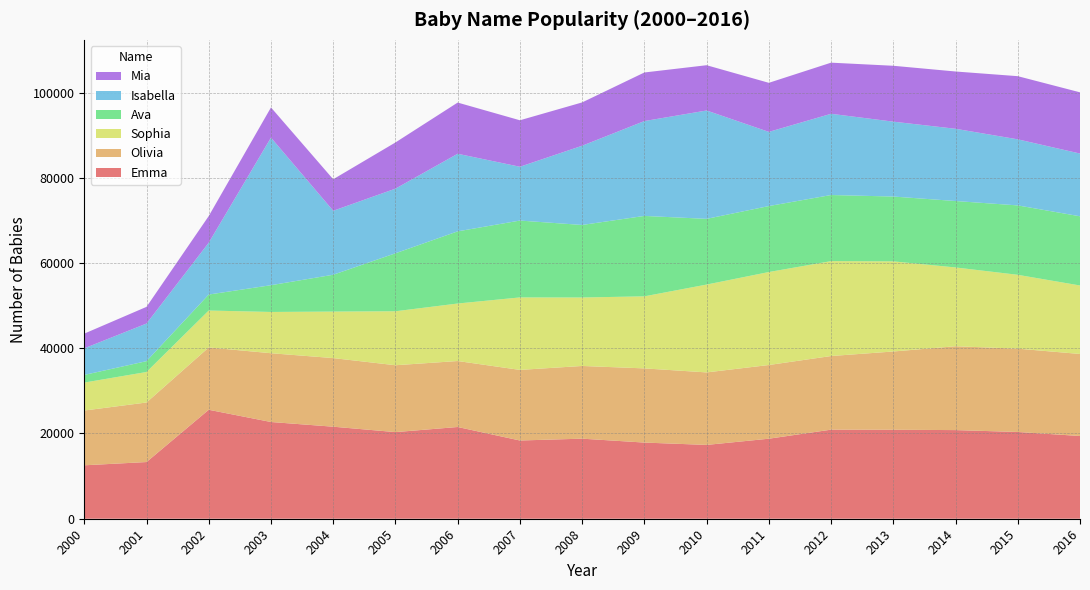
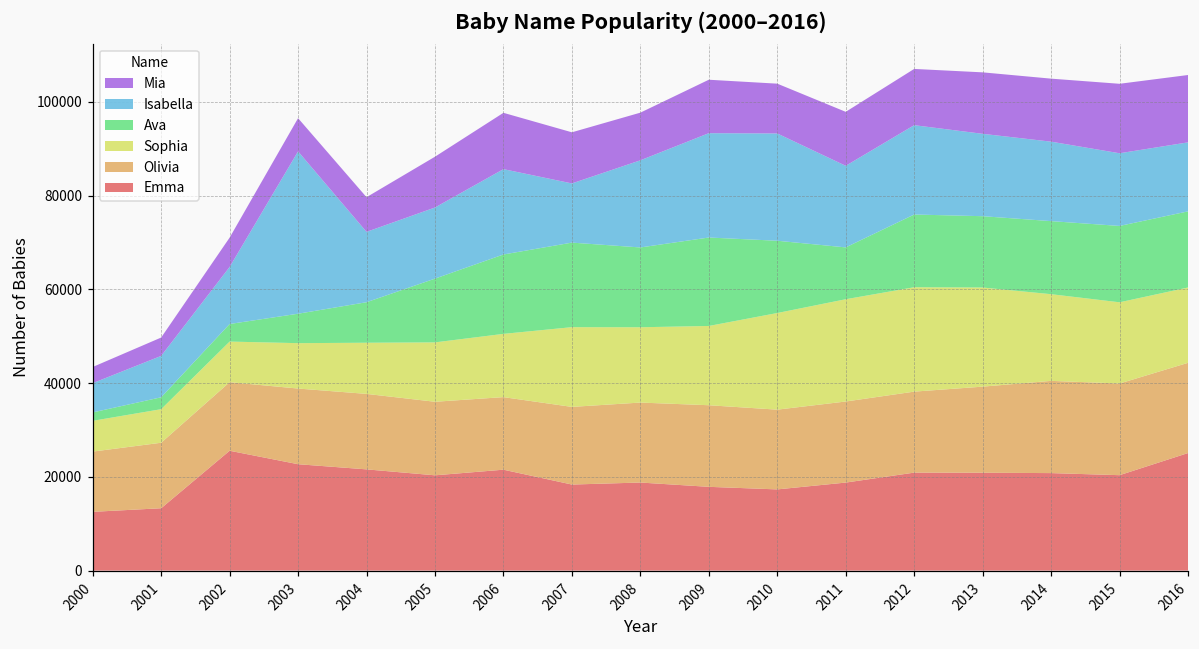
  {
    "Emma": {
      "2000": 13000,
      "2001": 13000,
      "2002": 26000,
      "2003": 23000,
      "2004": 22000,
      "2005": 20000,
      "2006": 22000,
      "2007": 18000,
      "2008": 19000,
      "2009": 18000,
      "2010": 17000,
      "2011": 19000,
      "2012": 21000,
      "2013": 21000,
      "2014": 21000,
      "2015": 20000,
-     "2016": 19000
+     "2016": 25000
    },
    "Ava": {
      "2000": 2000,
      "2001": 3000,
      "2002": 4000,
      "2003": 6000,
      "2004": 9000,
      "2005": 14000,
      "2006": 17000,
      "2007": 18000,
      "2008": 17000,
      "2009": 19000,
      "2010": 15000,
-     "2011": 15000,
+     "2011": 11000,
      "2012": 16000,
      "2013": 15000,
      "2014": 16000,
      "2015": 16000,
      "2016": 16000
    },
    "Isabella": {
      "2000": 6000,
      "2001": 9000,
      "2002": 12000,
      "2003": 35000,
      "2004": 15000,
      "2005": 15000,
      "2006": 18000,
      "2007": 13000,
      "2008": 19000,
      "2009": 22000,
-     "2010": 25000,
+     "2010": 23000,
      "2011": 17000,
      "2012": 19000,
      "2013": 18000,
      "2014": 17000,
      "2015": 16000,
      "2016": 15000
    },
    "Mia": {
      "2000": 3000,
      "2001": 4000,
      "2002": 6000,
      "2003": 7000,
      "2004": 7000,
      "2005": 11000,
      "2006": 12000,
      "2007": 11000,
      "2008": 10000,
      "2009": 11000,
      "2010": 11000,
      "2011": 12000,
      "2012": 12000,
      "2013": 13000,
      "2014": 13000,
      "2015": 15000,
      "2016": 14000
    }
  }
